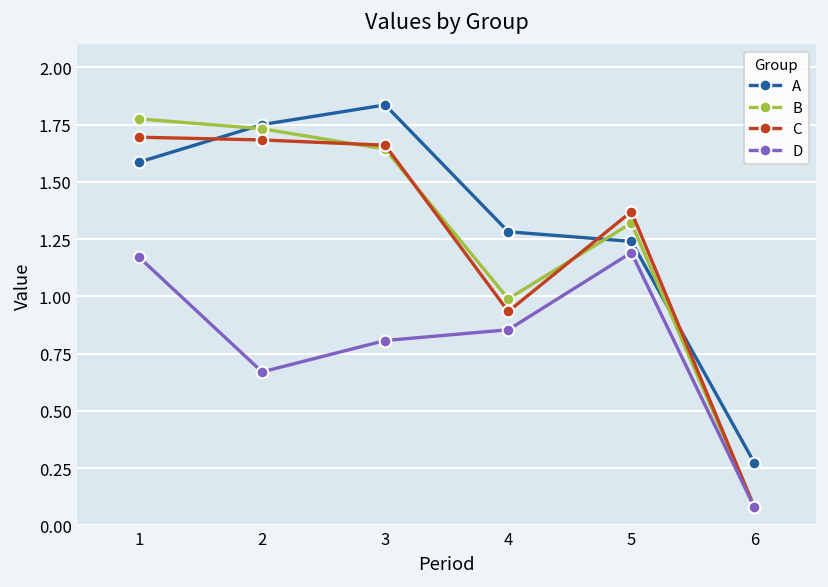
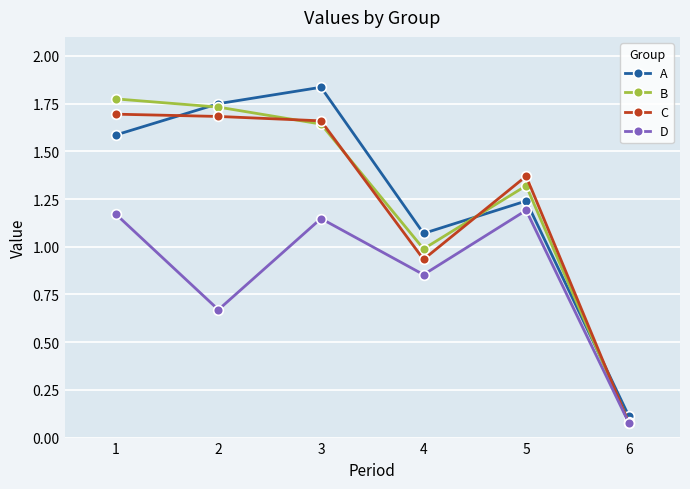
  {
    "A": {
      "1": 1.59,
      "2": 1.75,
      "3": 1.84,
-     "4": 1.28,
+     "4": 1.07,
      "5": 1.24,
-     "6": 0.27
+     "6": 0.11
    },
    "B": {
      "1": 1.78,
      "2": 1.73,
      "3": 1.64,
      "4": 0.99,
      "5": 1.32
    },
    "C": {
      "1": 1.70,
      "2": 1.68,
      "3": 1.66,
      "4": 0.93,
      "5": 1.37
    },
    "D": {
      "1": 1.17,
      "2": 0.67,
-     "3": 0.81,
+     "3": 1.15,
      "4": 0.85,
      "5": 1.19
    }
  }
